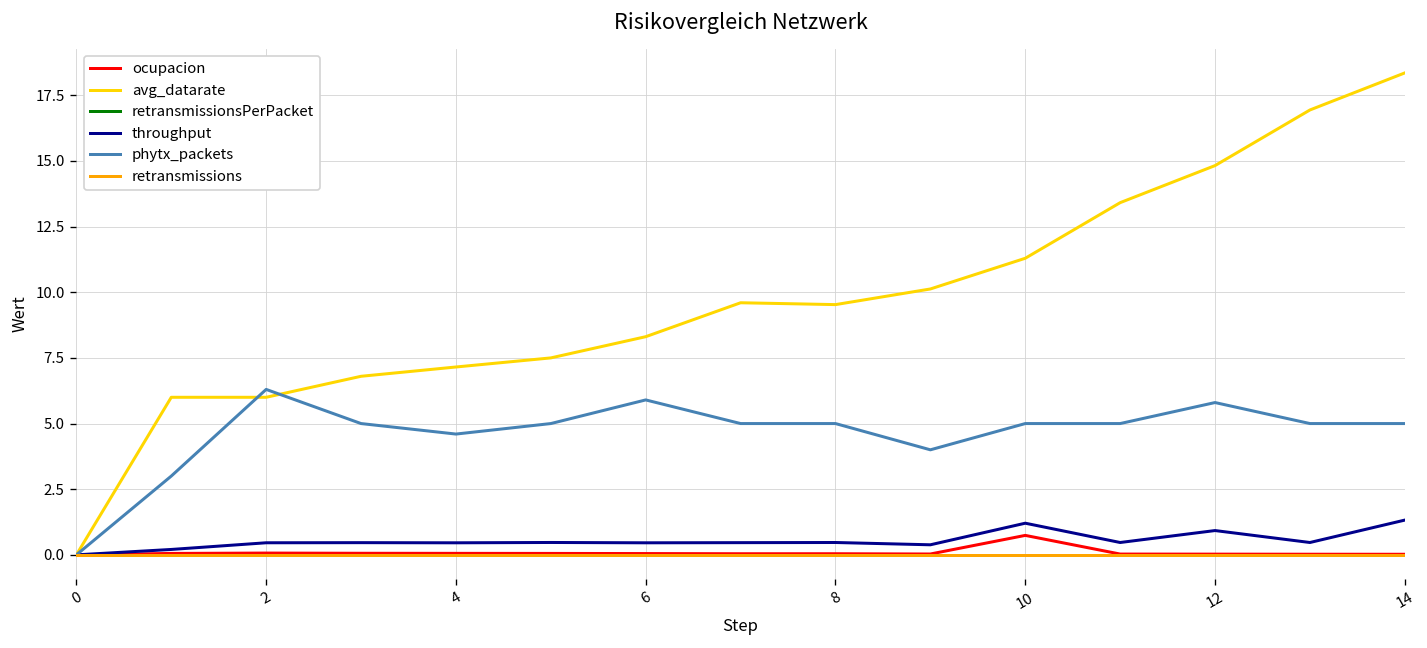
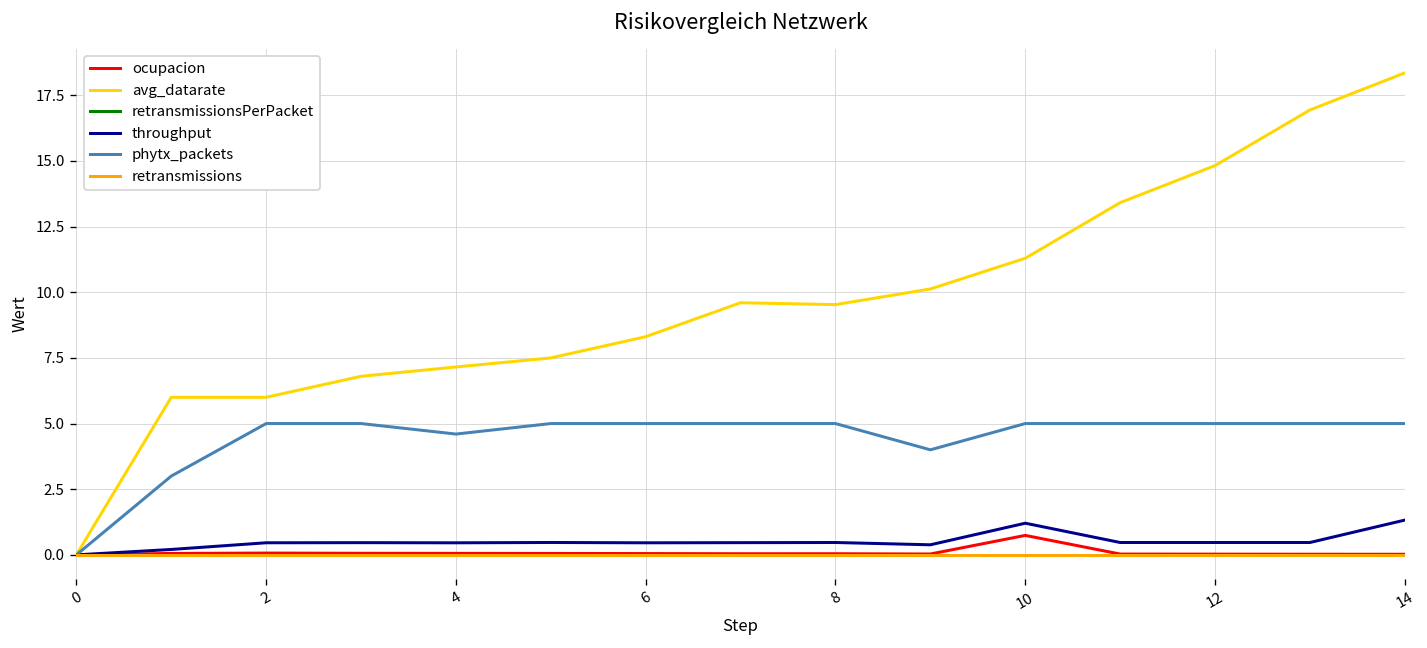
  {
    "ocupacion": {
      "10": 0.7
    },
    "throughput": {
      "2": 0.5,
      "4": 0.5,
      "6": 0.5,
      "8": 0.5,
      "10": 1.2,
-     "12": 0.9,
+     "12": 0.5,
      "14": 1.3
    },
    "phytx_packets": {
-     "2": 6.3,
+     "2": 5.0,
      "4": 4.6,
-     "6": 5.9,
+     "6": 5.0,
      "8": 5.0,
      "10": 5.0,
-     "12": 5.8,
+     "12": 5.0,
      "14": 5.0
    }
  }
